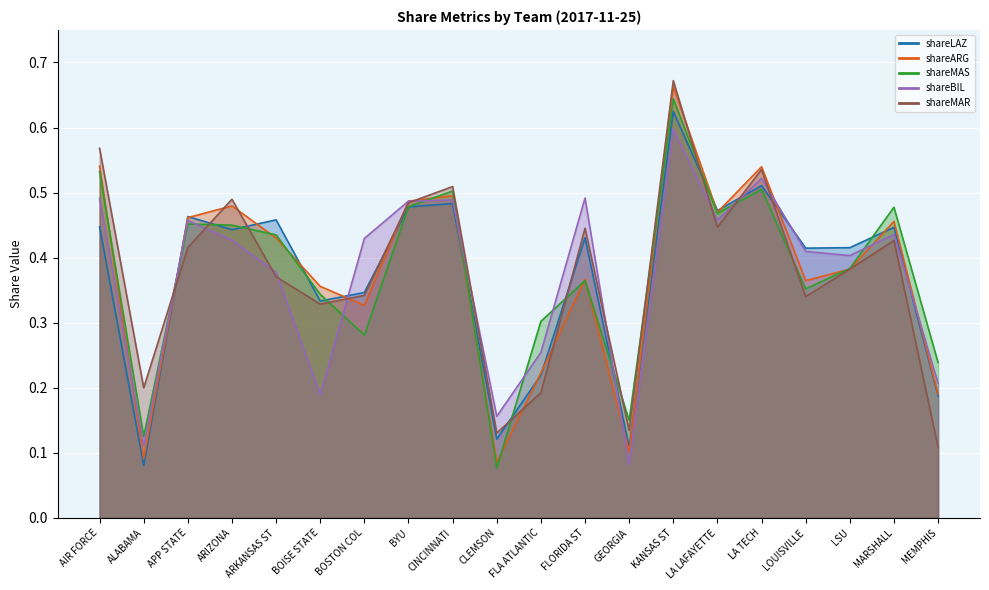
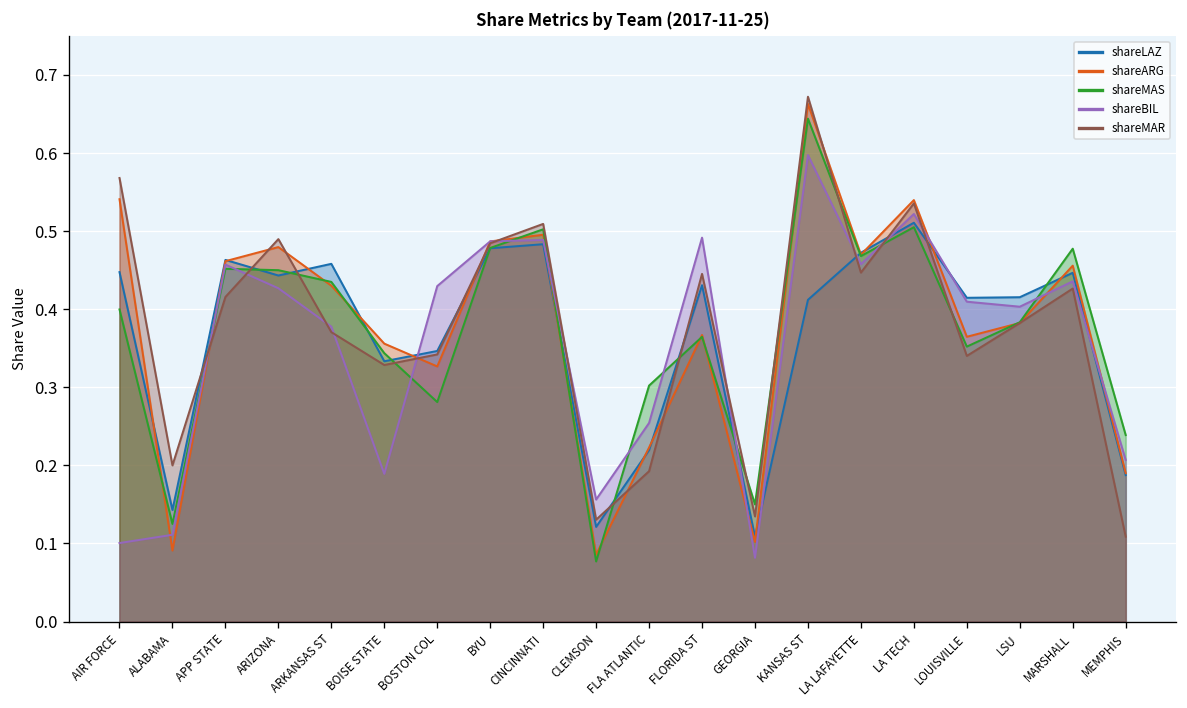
  {
    "shareLAZ": {
      "AIR FORCE": 0.45,
-     "ALABAMA": 0.08,
+     "ALABAMA": 0.14,
      "ARIZONA": 0.44,
      "ARKANSAS ST": 0.46,
      "BOISE STATE": 0.33,
      "BOSTON COL": 0.35,
      "CINCINNATI": 0.48,
      "CLEMSON": 0.12,
      "FLORIDA ST": 0.43,
      "GEORGIA": 0.11,
-     "KANSAS ST": 0.63,
+     "KANSAS ST": 0.41,
      "LA TECH": 0.51,
      "LOUISVILLE": 0.41,
      "LSU": 0.42,
      "MARSHALL": 0.45
    },
    "shareMAS": {
-     "AIR FORCE": 0.53,
+     "AIR FORCE": 0.40,
      "ALABAMA": 0.13,
      "APP STATE": 0.45,
      "ARIZONA": 0.45,
      "ARKANSAS ST": 0.44,
      "BOISE STATE": 0.34,
      "BOSTON COL": 0.28,
      "CINCINNATI": 0.50,
      "CLEMSON": 0.08,
      "FLA ATLANTIC": 0.30,
      "GEORGIA": 0.15,
      "KANSAS ST": 0.64,
      "LA TECH": 0.51,
      "LOUISVILLE": 0.35,
      "MARSHALL": 0.48,
      "MEMPHIS": 0.24
    },
    "shareBIL": {
-     "AIR FORCE": 0.49,
+     "AIR FORCE": 0.10,
      "ALABAMA": 0.11,
      "APP STATE": 0.46,
      "ARIZONA": 0.43,
      "ARKANSAS ST": 0.38,
      "BOISE STATE": 0.19,
      "BOSTON COL": 0.43,
      "CINCINNATI": 0.49,
      "CLEMSON": 0.16,
      "FLA ATLANTIC": 0.25,
      "FLORIDA ST": 0.49,
      "GEORGIA": 0.08,
      "KANSAS ST": 0.60,
      "LA LAFAYETTE": 0.46,
      "LA TECH": 0.52,
      "LOUISVILLE": 0.41,
      "LSU": 0.40,
      "MARSHALL": 0.44,
      "MEMPHIS": 0.21
    }
  }
